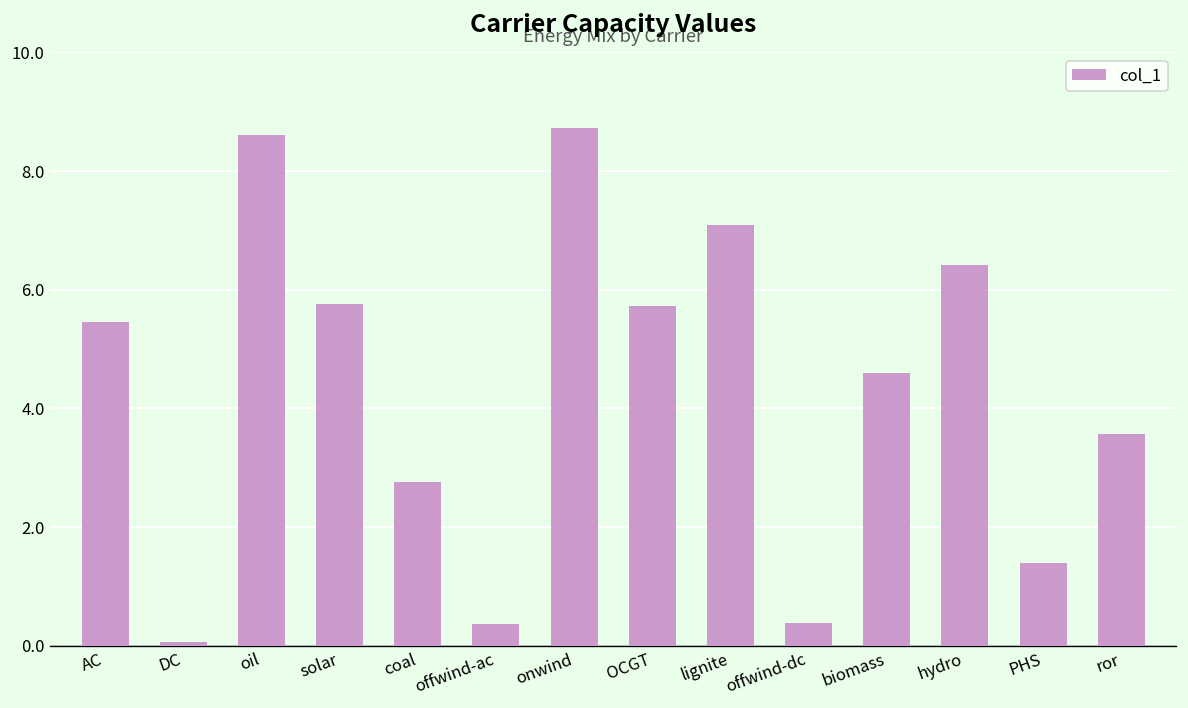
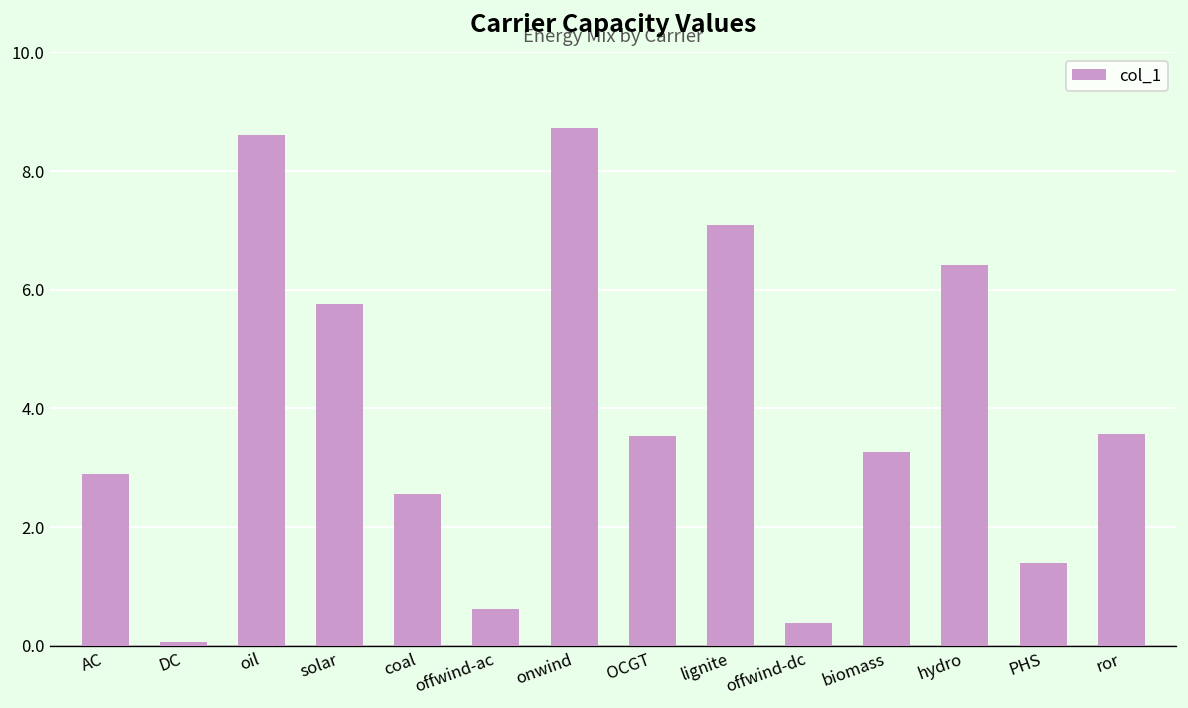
  {
-   "AC": 5.5,
+   "AC": 2.9,
    "DC": 0.1,
    "oil": 8.6,
    "solar": 5.8,
-   "coal": 2.8,
-   "offwind-ac": 0.4,
+   "coal": 2.5,
+   "offwind-ac": 0.6,
    "onwind": 8.7,
-   "OCGT": 5.7,
+   "OCGT": 3.5,
    "lignite": 7.1,
    "offwind-dc": 0.4,
-   "biomass": 4.6,
+   "biomass": 3.3,
    "hydro": 6.4,
    "PHS": 1.4,
    "ror": 3.6
  }
